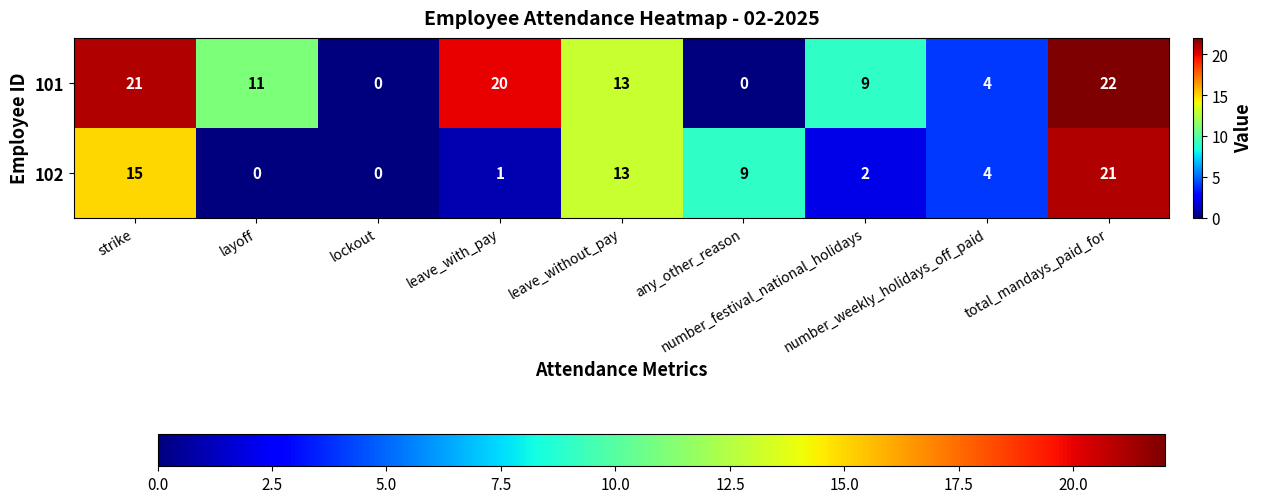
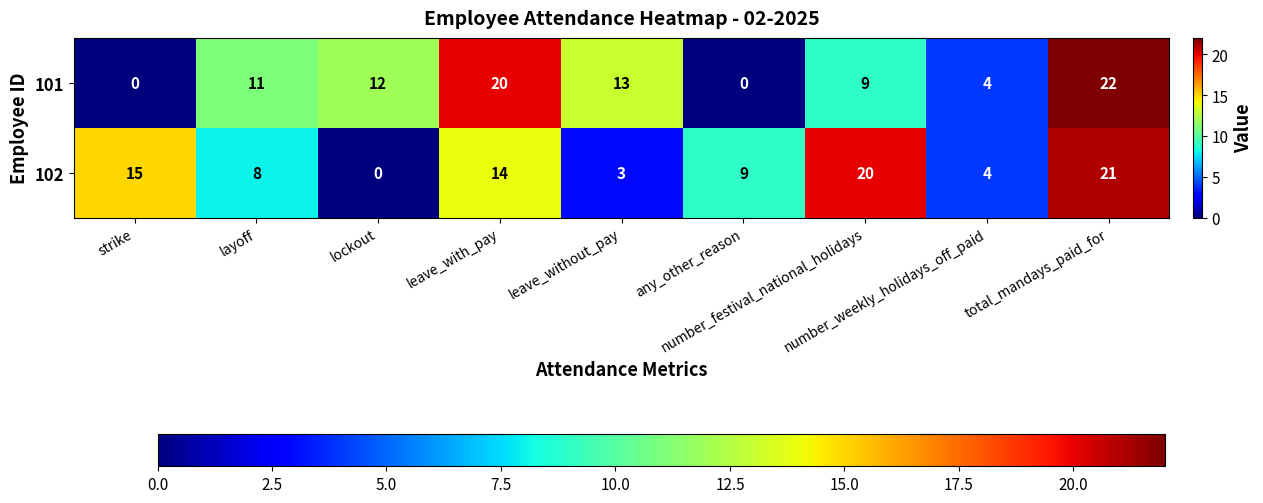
  {
    "101": {
-     "strike": 21,
+     "strike": 0,
      "layoff": 11,
-     "lockout": 0,
+     "lockout": 12,
      "leave_with_pay": 20,
      "leave_without_pay": 13,
      "any_other_reason": 0,
      "number_festival_national_holidays": 9,
      "number_weekly_holidays_off_paid": 4,
      "total_mandays_paid_for": 22
    },
    "102": {
      "strike": 15,
-     "layoff": 0,
+     "layoff": 8,
      "lockout": 0,
-     "leave_with_pay": 1,
-     "leave_without_pay": 13,
+     "leave_with_pay": 14,
+     "leave_without_pay": 3,
      "any_other_reason": 9,
-     "number_festival_national_holidays": 2,
+     "number_festival_national_holidays": 20,
      "number_weekly_holidays_off_paid": 4,
      "total_mandays_paid_for": 21
    }
  }
